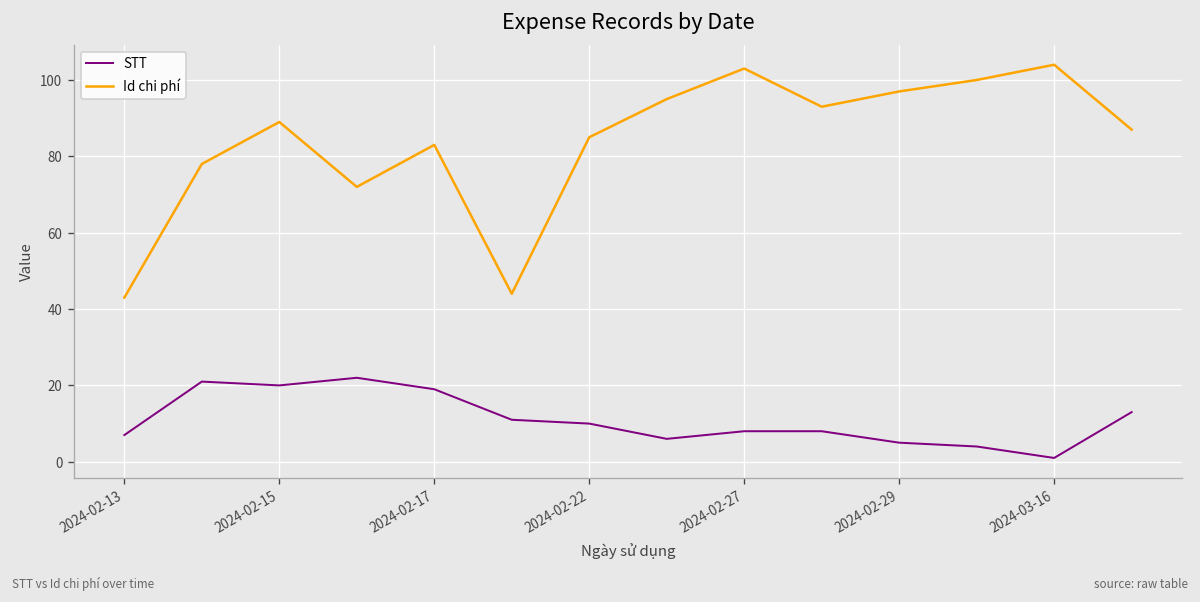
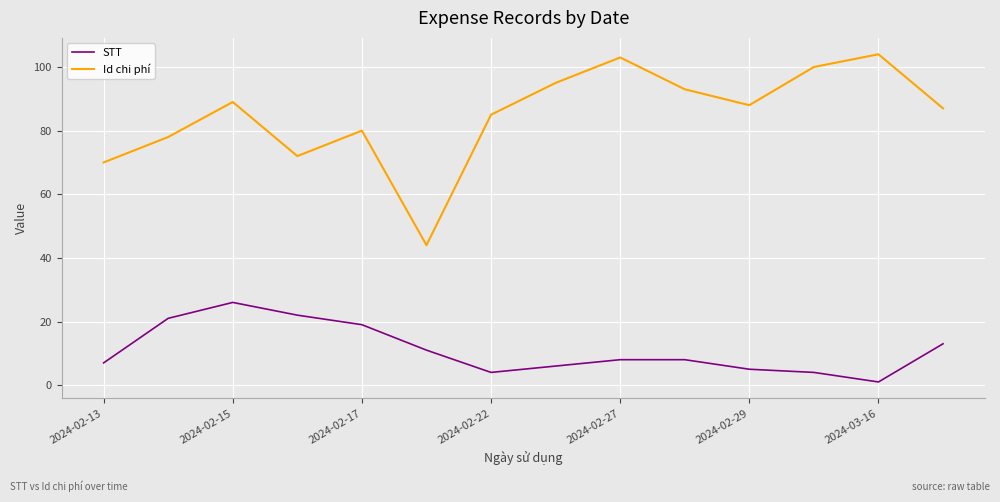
  {
    "STT": {
      "2024-02-13": 7,
-     "2024-02-15": 20,
+     "2024-02-15": 26,
      "2024-02-17": 19,
-     "2024-02-22": 10,
+     "2024-02-22": 4,
      "2024-02-27": 8,
      "2024-02-29": 5,
      "2024-03-16": 1
    },
    "Id chi phí": {
-     "2024-02-13": 43,
+     "2024-02-13": 70,
      "2024-02-15": 89,
-     "2024-02-17": 83,
+     "2024-02-17": 80,
      "2024-02-22": 85,
      "2024-02-27": 103,
-     "2024-02-29": 97,
+     "2024-02-29": 88,
      "2024-03-16": 104
    }
  }
